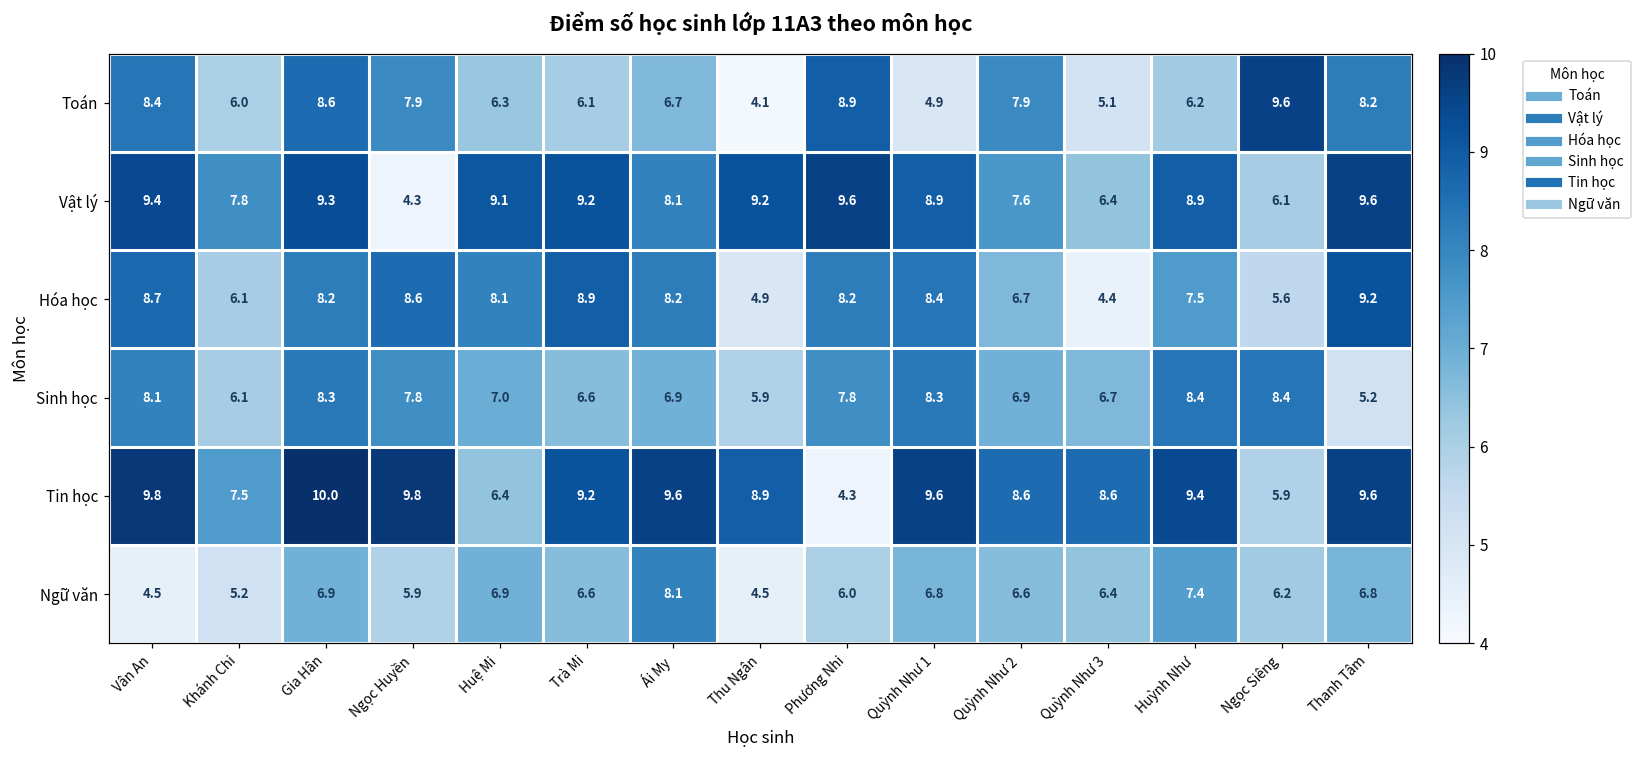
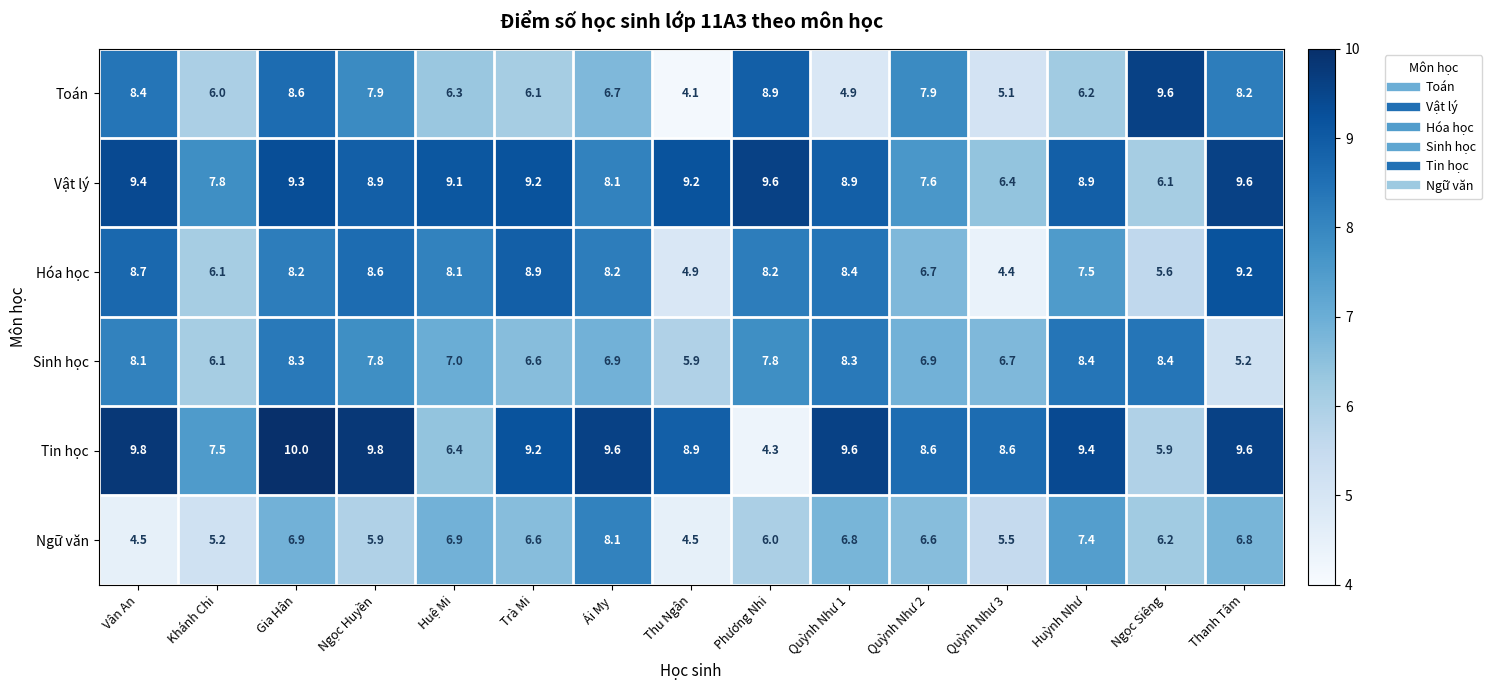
  {
    "Toán": {
      "Vân An": 8.4,
      "Khánh Chi": 6.0,
      "Gia Hân": 8.6,
      "Ngọc Huyền": 7.9,
      "Huệ Mi": 6.3,
      "Trà Mi": 6.1,
      "Ái My": 6.7,
      "Thu Ngân": 4.1,
      "Phương Nhi": 8.9,
      "Quỳnh Như 1": 4.9,
      "Quỳnh Như 2": 7.9,
      "Quỳnh Như 3": 5.1,
      "Huỳnh Như": 6.2,
      "Ngọc Siêng": 9.6,
      "Thanh Tâm": 8.2
    },
    "Vật lý": {
      "Vân An": 9.4,
      "Khánh Chi": 7.8,
      "Gia Hân": 9.3,
-     "Ngọc Huyền": 4.3,
+     "Ngọc Huyền": 8.9,
      "Huệ Mi": 9.1,
      "Trà Mi": 9.2,
      "Ái My": 8.1,
      "Thu Ngân": 9.2,
      "Phương Nhi": 9.6,
      "Quỳnh Như 1": 8.9,
      "Quỳnh Như 2": 7.6,
      "Quỳnh Như 3": 6.4,
      "Huỳnh Như": 8.9,
      "Ngọc Siêng": 6.1,
      "Thanh Tâm": 9.6
    },
    "Hóa học": {
      "Vân An": 8.7,
      "Khánh Chi": 6.1,
      "Gia Hân": 8.2,
      "Ngọc Huyền": 8.6,
      "Huệ Mi": 8.1,
      "Trà Mi": 8.9,
      "Ái My": 8.2,
      "Thu Ngân": 4.9,
      "Phương Nhi": 8.2,
      "Quỳnh Như 1": 8.4,
      "Quỳnh Như 2": 6.7,
      "Quỳnh Như 3": 4.4,
      "Huỳnh Như": 7.5,
      "Ngọc Siêng": 5.6,
      "Thanh Tâm": 9.2
    },
    "Sinh học": {
      "Vân An": 8.1,
      "Khánh Chi": 6.1,
      "Gia Hân": 8.3,
      "Ngọc Huyền": 7.8,
      "Huệ Mi": 7.0,
      "Trà Mi": 6.6,
      "Ái My": 6.9,
      "Thu Ngân": 5.9,
      "Phương Nhi": 7.8,
      "Quỳnh Như 1": 8.3,
      "Quỳnh Như 2": 6.9,
      "Quỳnh Như 3": 6.7,
      "Huỳnh Như": 8.4,
      "Ngọc Siêng": 8.4,
      "Thanh Tâm": 5.2
    },
    "Tin học": {
      "Vân An": 9.8,
      "Khánh Chi": 7.5,
      "Gia Hân": 10.0,
      "Ngọc Huyền": 9.8,
      "Huệ Mi": 6.4,
      "Trà Mi": 9.2,
      "Ái My": 9.6,
      "Thu Ngân": 8.9,
      "Phương Nhi": 4.3,
      "Quỳnh Như 1": 9.6,
      "Quỳnh Như 2": 8.6,
      "Quỳnh Như 3": 8.6,
      "Huỳnh Như": 9.4,
      "Ngọc Siêng": 5.9,
      "Thanh Tâm": 9.6
    },
    "Ngữ văn": {
      "Vân An": 4.5,
      "Khánh Chi": 5.2,
      "Gia Hân": 6.9,
      "Ngọc Huyền": 5.9,
      "Huệ Mi": 6.9,
      "Trà Mi": 6.6,
      "Ái My": 8.1,
      "Thu Ngân": 4.5,
      "Phương Nhi": 6.0,
      "Quỳnh Như 1": 6.8,
      "Quỳnh Như 2": 6.6,
-     "Quỳnh Như 3": 6.4,
+     "Quỳnh Như 3": 5.5,
      "Huỳnh Như": 7.4,
      "Ngọc Siêng": 6.2,
      "Thanh Tâm": 6.8
    }
  }
